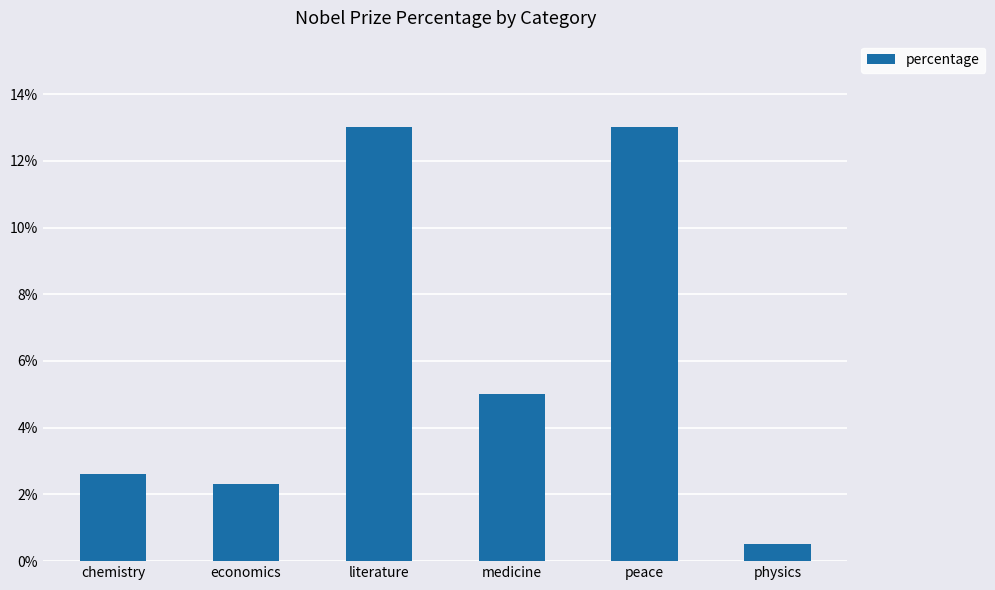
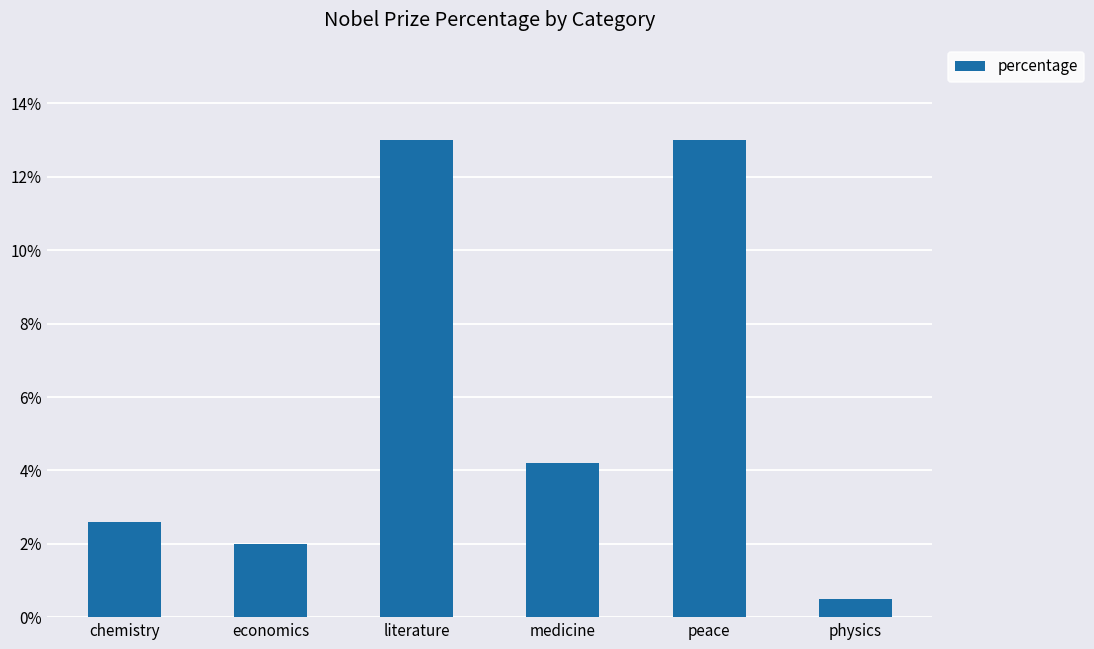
  {
    "chemistry": "2.6%",
-   "economics": "2.3%",
+   "economics": "2.0%",
    "literature": "13.0%",
-   "medicine": "5.0%",
+   "medicine": "4.2%",
    "peace": "13.0%",
    "physics": "0.5%"
  }
